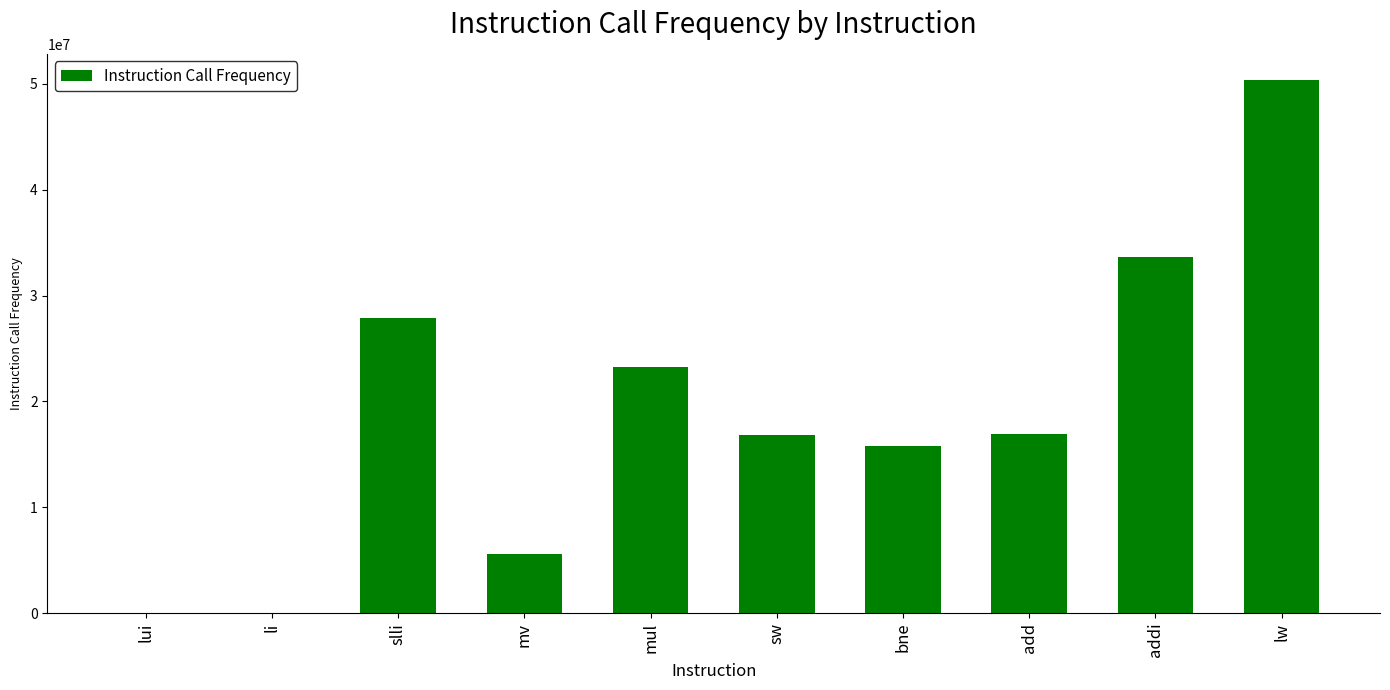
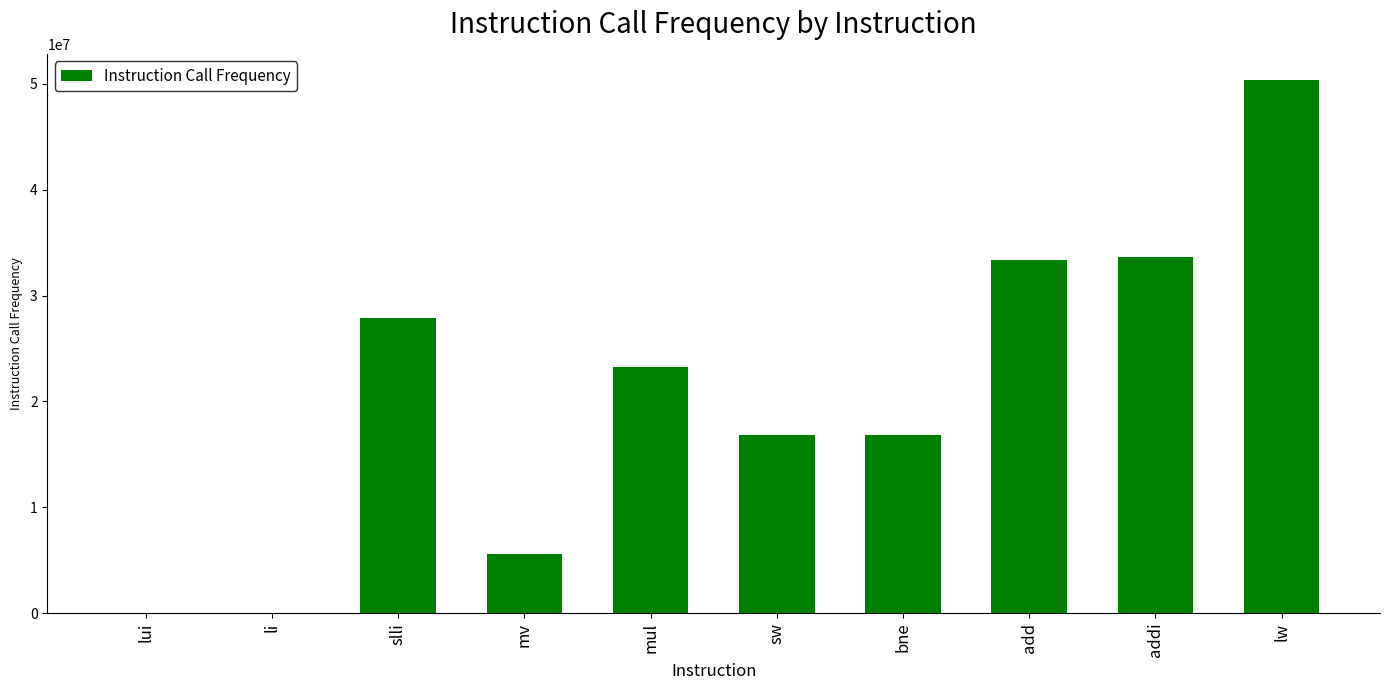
  {
    "slli": 27900000,
    "mv": 5600000,
    "mul": 23200000,
    "sw": 16800000,
-   "bne": 15800000,
-   "add": 16900000,
+   "bne": 16800000,
+   "add": 33300000,
    "addi": 33700000,
    "lw": 50300000
  }
